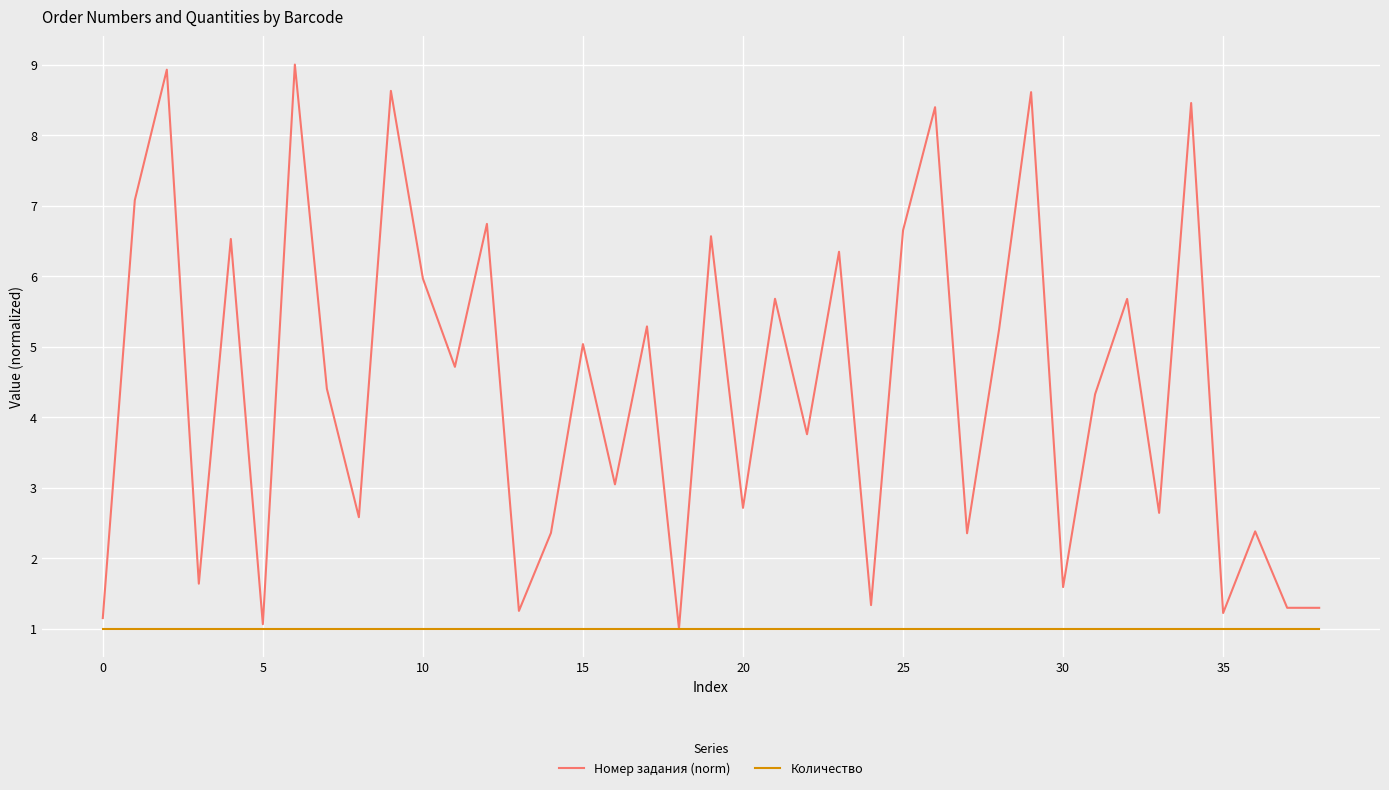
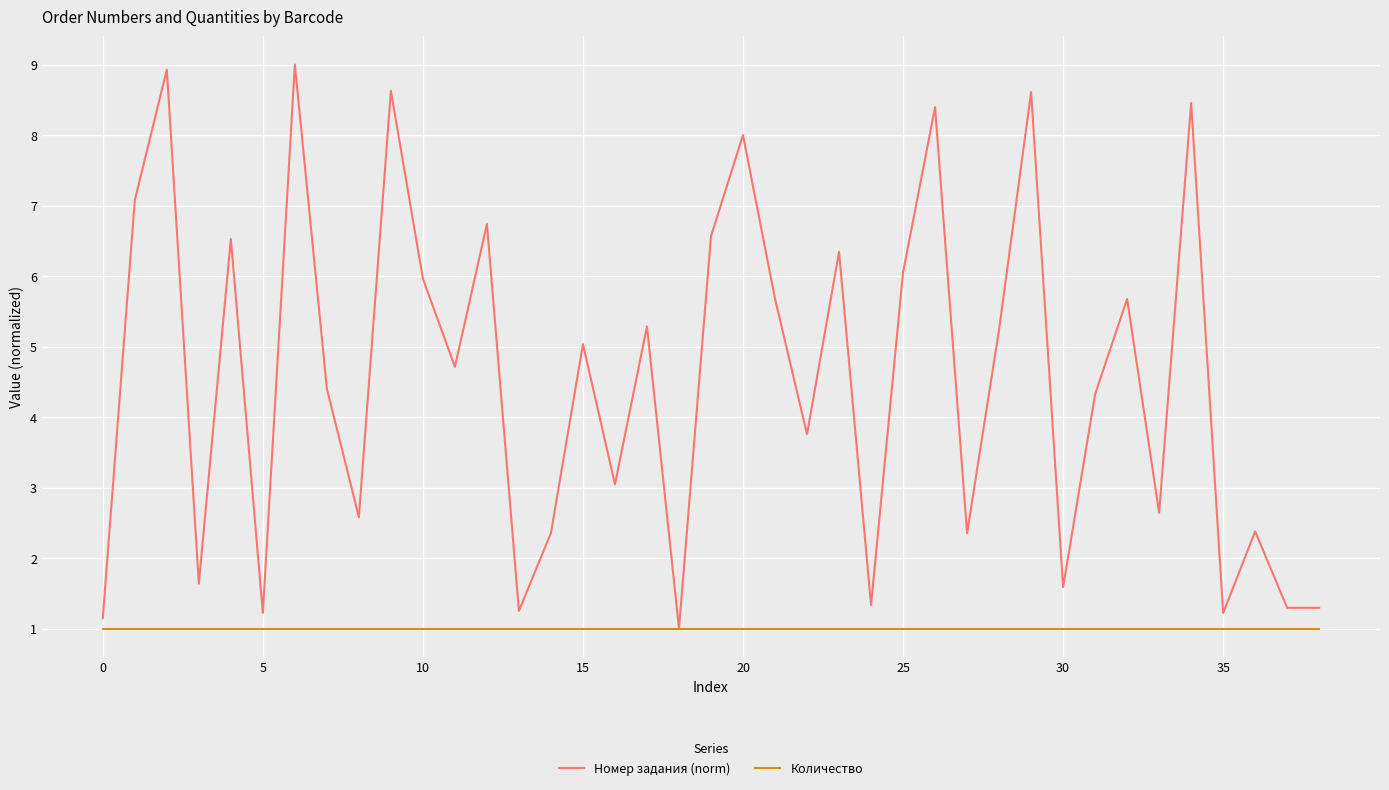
  {
    "Номер задания (norm)": {
      "0": 1.1,
-     "5": 1.1,
+     "5": 1.2,
      "10": 6.0,
      "15": 5.0,
-     "20": 2.7,
-     "25": 6.6,
+     "20": 8.0,
+     "25": 6.1,
      "30": 1.6,
      "35": 1.2
    },
    "Количество": {
      "0": 1.0,
      "5": 1.0,
      "10": 1.0,
      "15": 1.0,
      "20": 1.0,
      "25": 1.0,
      "30": 1.0,
      "35": 1.0
    }
  }
